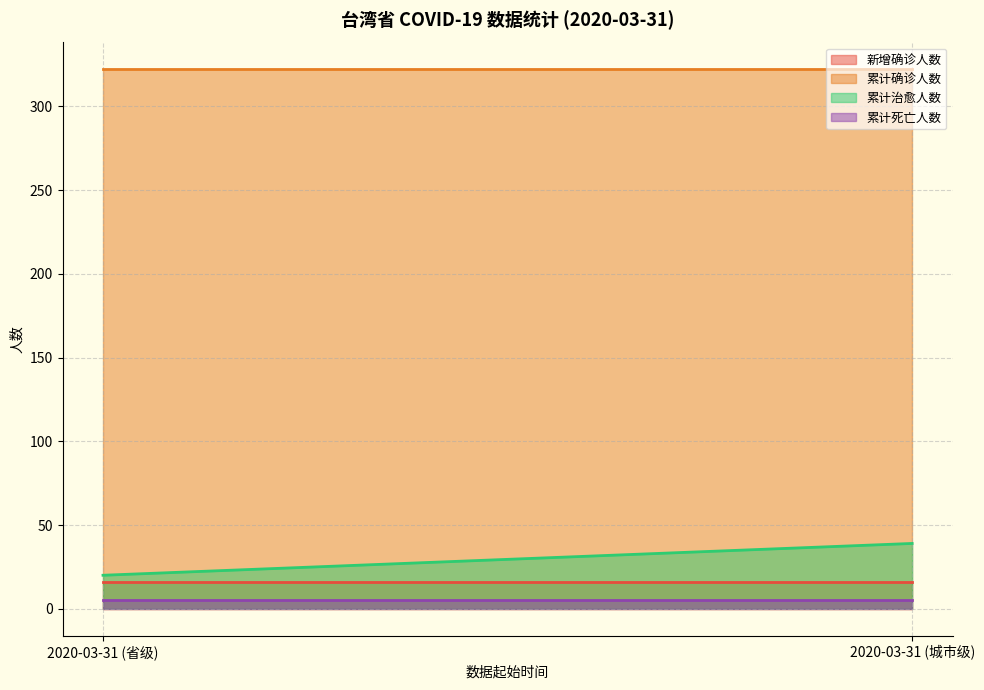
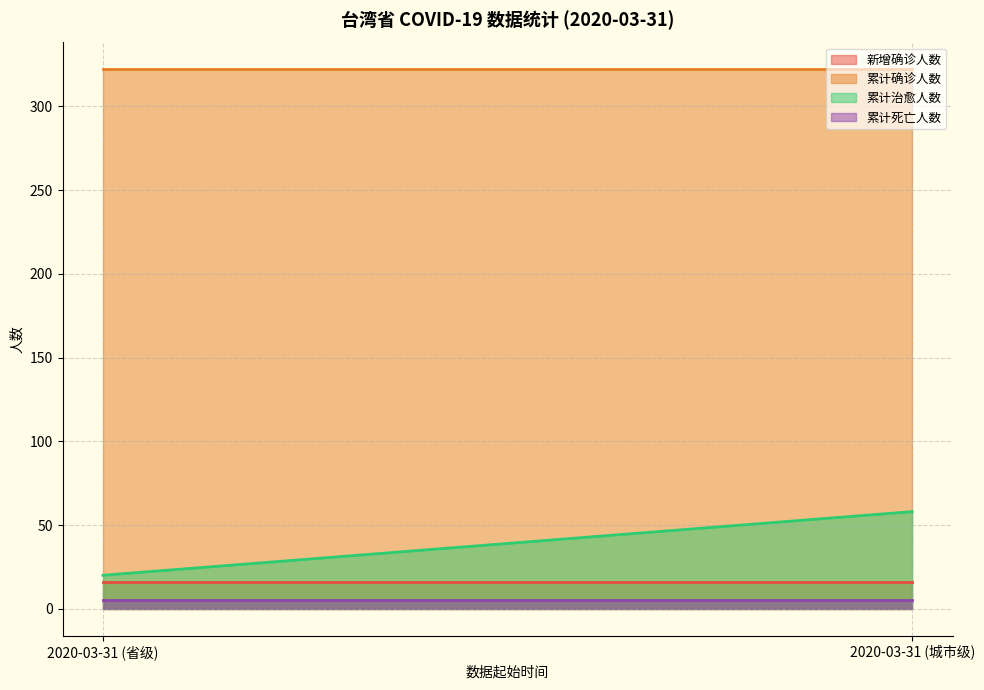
  {
    "累计治愈人数": {
      "2020-03-31 (省级)": 20,
-     "2020-03-31 (城市级)": 39
+     "2020-03-31 (城市级)": 58
    },
    "累计死亡人数": {
      "2020-03-31 (省级)": 5,
      "2020-03-31 (城市级)": 5
    }
  }
